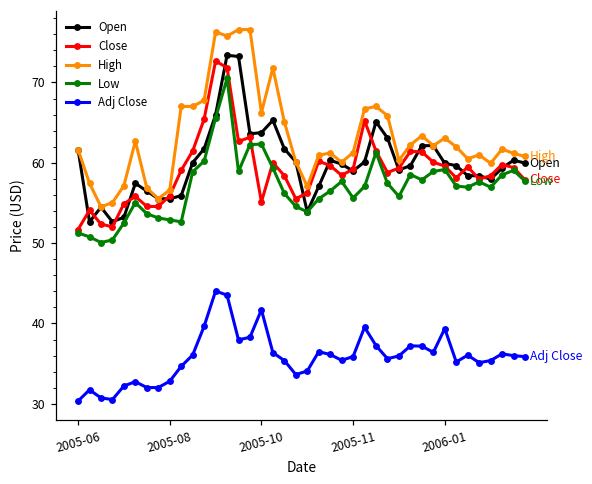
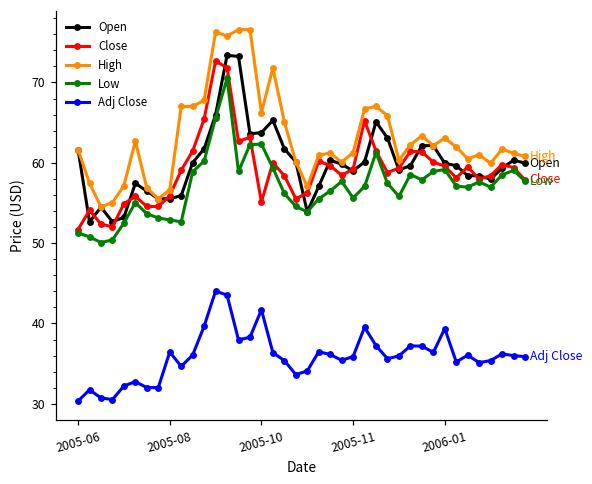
  {
    "Open": {
      "2005-08": 56,
      "2005-10": 64
    },
    "Close": {
      "2005-06": 52,
      "2005-08": 56,
      "2005-10": 55
    },
    "High": {
      "2005-08": 57,
      "2005-10": 66,
      "2005-11": 61,
      "2006-01": 63
    },
    "Low": {
      "2005-06": 51,
      "2005-08": 53,
      "2005-10": 62,
      "2005-11": 56,
      "2006-01": 59
    },
    "Adj Close": {
      "2005-06": 30,
-     "2005-08": 33,
+     "2005-08": 36,
      "2005-10": 42,
      "2005-11": 36,
      "2006-01": 39
    }
  }
